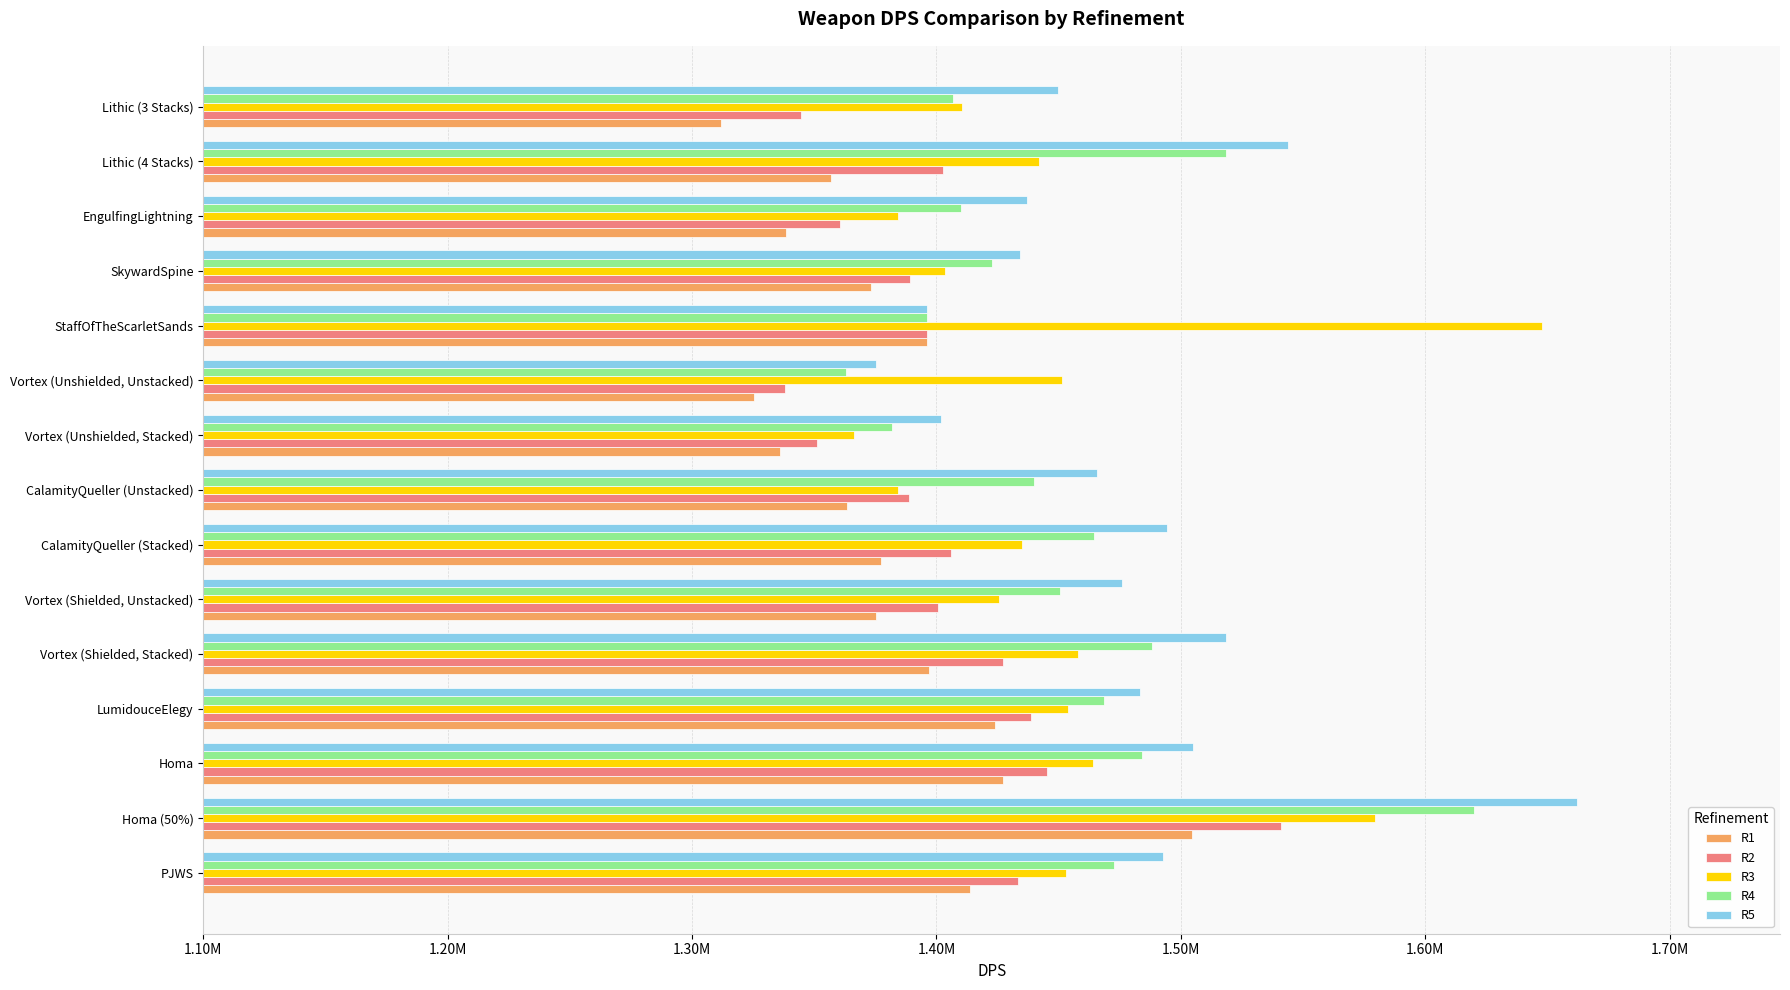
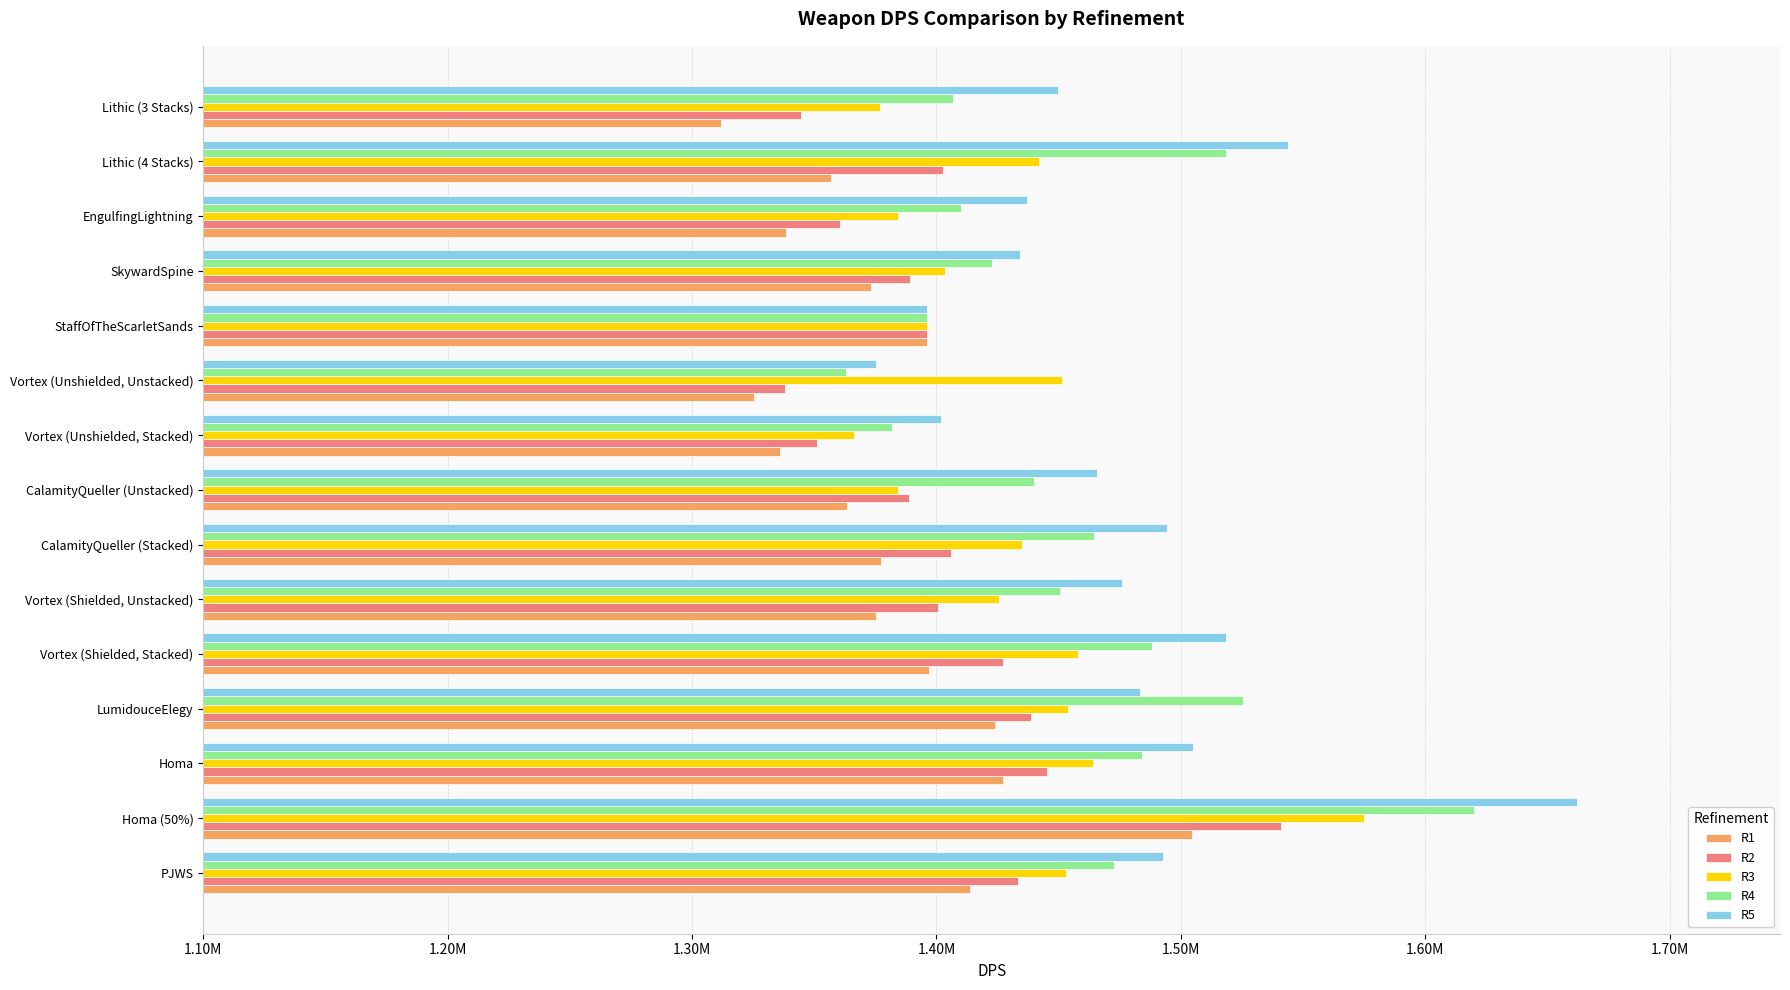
  {
    "R3": {
-     "Lithic (3 Stacks)": 1410000,
+     "Lithic (3 Stacks)": 1377000,
      "Lithic (4 Stacks)": 1442000,
      "EngulfingLightning": 1384000,
      "SkywardSpine": 1404000,
-     "StaffOfTheScarletSands": 1648000,
+     "StaffOfTheScarletSands": 1396000,
      "Vortex (Unshielded, Unstacked)": 1451000,
      "Vortex (Unshielded, Stacked)": 1366000,
      "CalamityQueller (Unstacked)": 1384000,
      "CalamityQueller (Stacked)": 1435000,
      "Vortex (Shielded, Unstacked)": 1426000,
      "Vortex (Shielded, Stacked)": 1458000,
      "LumidouceElegy": 1454000,
      "Homa": 1464000,
-     "Homa (50%)": 1579000,
+     "Homa (50%)": 1575000,
      "PJWS": 1453000
    },
    "R4": {
      "Lithic (3 Stacks)": 1407000,
      "Lithic (4 Stacks)": 1519000,
      "EngulfingLightning": 1410000,
      "SkywardSpine": 1423000,
      "StaffOfTheScarletSands": 1396000,
      "Vortex (Unshielded, Unstacked)": 1363000,
      "Vortex (Unshielded, Stacked)": 1382000,
      "CalamityQueller (Unstacked)": 1440000,
      "CalamityQueller (Stacked)": 1464000,
      "Vortex (Shielded, Unstacked)": 1451000,
      "Vortex (Shielded, Stacked)": 1488000,
-     "LumidouceElegy": 1468000,
+     "LumidouceElegy": 1525000,
      "Homa": 1484000,
      "Homa (50%)": 1620000,
      "PJWS": 1473000
    },
    "R5": {
      "Lithic (3 Stacks)": 1450000,
      "Lithic (4 Stacks)": 1544000,
      "EngulfingLightning": 1437000,
      "SkywardSpine": 1434000,
      "StaffOfTheScarletSands": 1396000,
      "Vortex (Unshielded, Unstacked)": 1375000,
      "Vortex (Unshielded, Stacked)": 1402000,
      "CalamityQueller (Unstacked)": 1466000,
      "CalamityQueller (Stacked)": 1494000,
      "Vortex (Shielded, Unstacked)": 1476000,
      "Vortex (Shielded, Stacked)": 1519000,
      "LumidouceElegy": 1483000,
      "Homa": 1505000,
      "Homa (50%)": 1662000,
      "PJWS": 1493000
    }
  }
